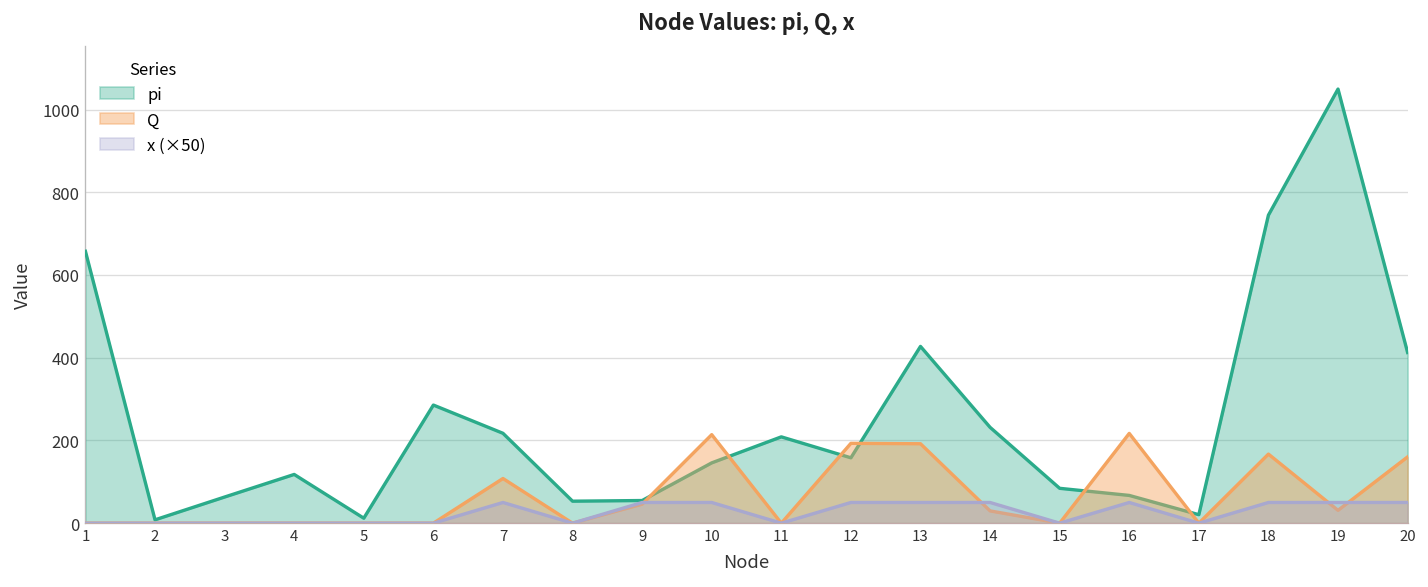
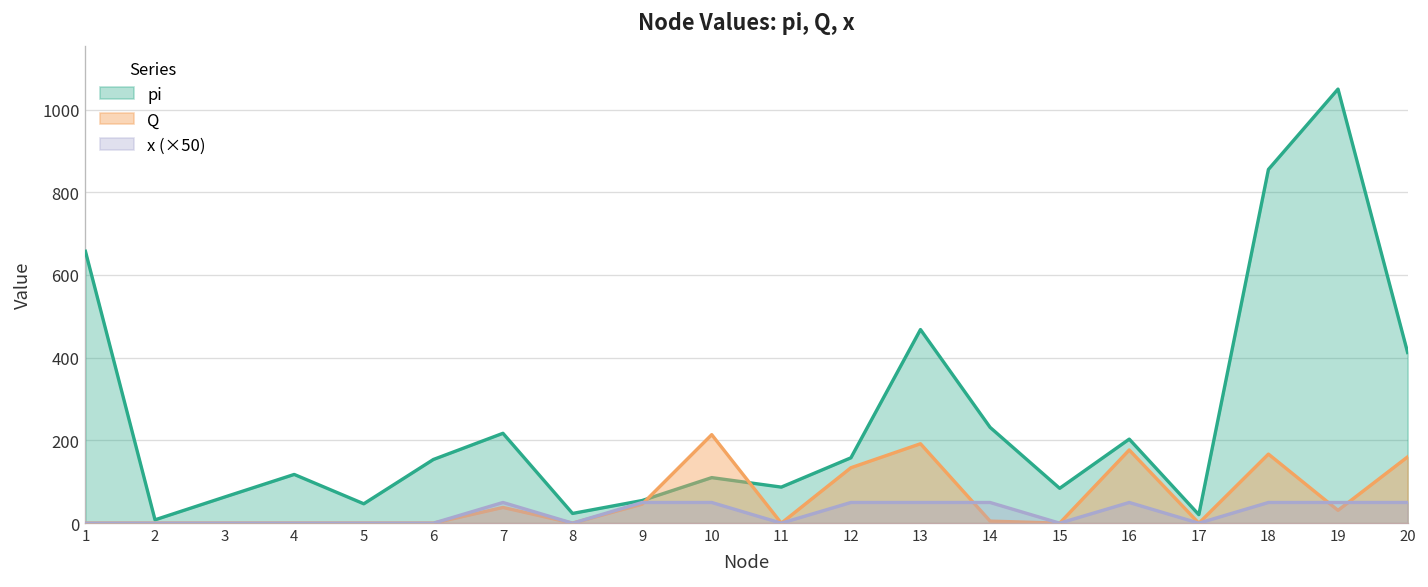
  {
    "pi": {
      "1": 660,
      "2": 10,
      "3": 60,
      "4": 120,
-     "5": 10,
-     "6": 290,
+     "5": 50,
+     "6": 150,
      "7": 220,
-     "8": 50,
-     "10": 150,
-     "11": 210,
+     "8": 20,
+     "10": 110,
+     "11": 90,
      "12": 160,
-     "13": 430,
+     "13": 470,
      "14": 230,
      "15": 80,
-     "16": 70,
+     "16": 200,
      "17": 20,
-     "18": 740,
+     "18": 860,
      "19": 1050,
      "20": 410
    },
    "Q": {
-     "7": 110,
+     "7": 40,
      "10": 210,
-     "12": 190,
+     "12": 130,
      "13": 190,
-     "14": 30,
-     "16": 220,
+     "14": 10,
+     "16": 180,
      "18": 170,
      "19": 30,
      "20": 160
    },
    "x (×50)": {
      "7": 50,
      "10": 50,
      "12": 50,
      "13": 50,
      "14": 50,
      "16": 50,
      "18": 50,
      "19": 50,
      "20": 50
    }
  }
